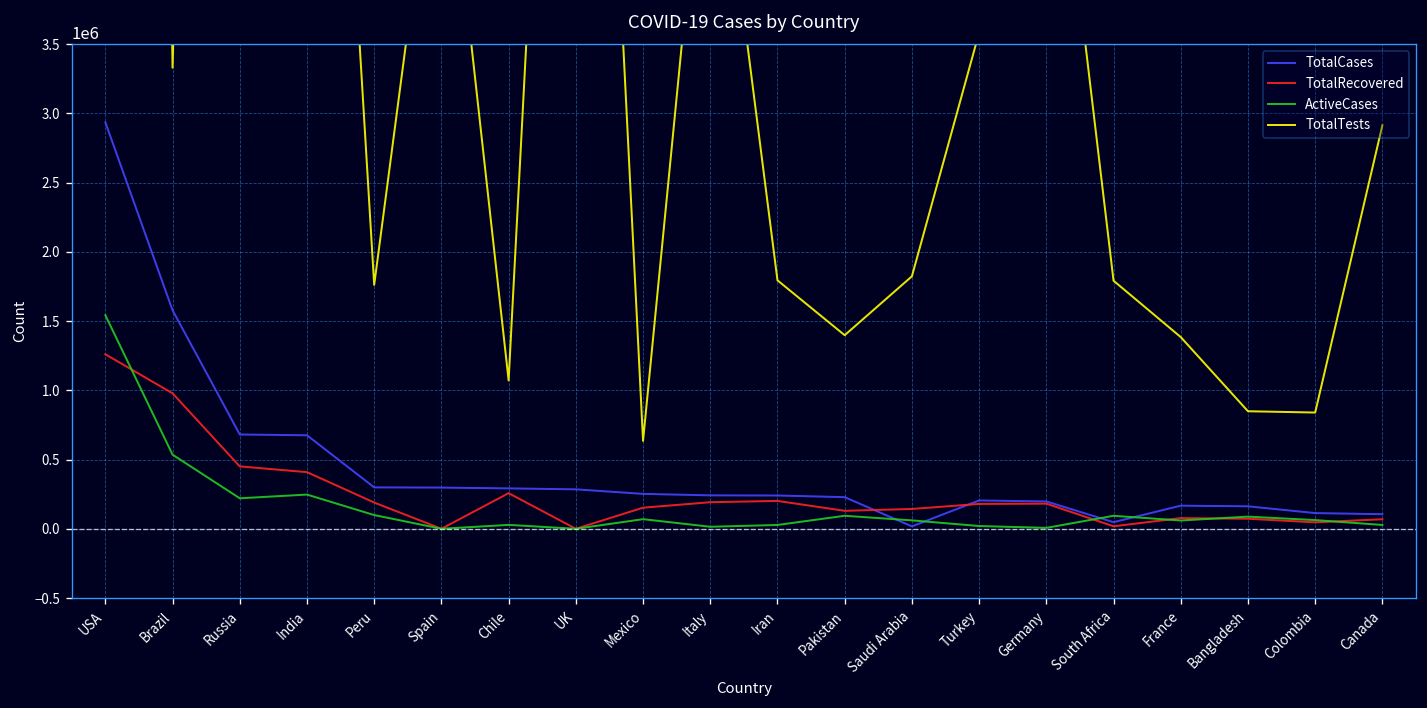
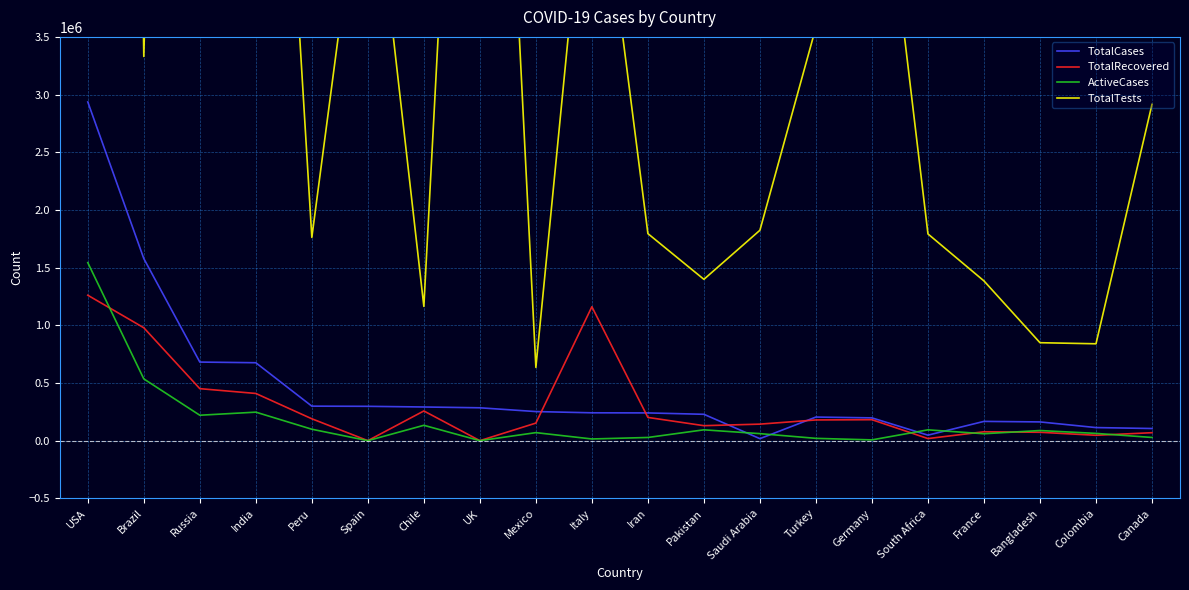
  {
    "TotalCases": {
      "USA": 2940000,
      "Brazil": 1580000,
      "Russia": 680000,
      "India": 680000,
      "Peru": 300000,
      "Spain": 300000,
      "Chile": 290000,
      "UK": 280000,
      "Mexico": 250000,
      "Italy": 240000,
      "Iran": 240000,
      "Pakistan": 230000,
      "Saudi Arabia": 20000,
      "Turkey": 200000,
      "South Africa": 50000,
      "France": 170000,
      "Bangladesh": 160000,
      "Colombia": 110000,
      "Canada": 110000
    },
    "TotalRecovered": {
      "USA": 1260000,
      "Brazil": 980000,
      "Russia": 450000,
      "India": 410000,
      "Peru": 190000,
      "Chile": 260000,
      "Mexico": 150000,
-     "Italy": 190000,
+     "Italy": 1160000,
      "Iran": 200000,
      "Pakistan": 130000,
      "Saudi Arabia": 140000,
      "Turkey": 180000,
      "South Africa": 20000,
      "Canada": 70000
    },
    "ActiveCases": {
      "USA": 1540000,
      "Brazil": 540000,
      "Russia": 220000,
      "India": 250000,
      "Peru": 100000,
-     "Chile": 30000,
+     "Chile": 130000,
      "Mexico": 70000,
      "Italy": 10000,
      "Iran": 30000,
      "Pakistan": 90000,
      "Saudi Arabia": 60000,
      "Turkey": 20000,
      "Germany": 10000,
      "South Africa": 90000,
      "Canada": 30000
    },
    "TotalTests": {
      "Brazil": 3330000,
      "Peru": 1760000,
-     "Chile": 1070000,
+     "Chile": 1160000,
      "Mexico": 630000,
      "Iran": 1790000,
      "Pakistan": 1400000,
      "Saudi Arabia": 1820000,
      "South Africa": 1790000,
      "France": 1380000,
      "Bangladesh": 850000,
      "Colombia": 840000
    }
  }
